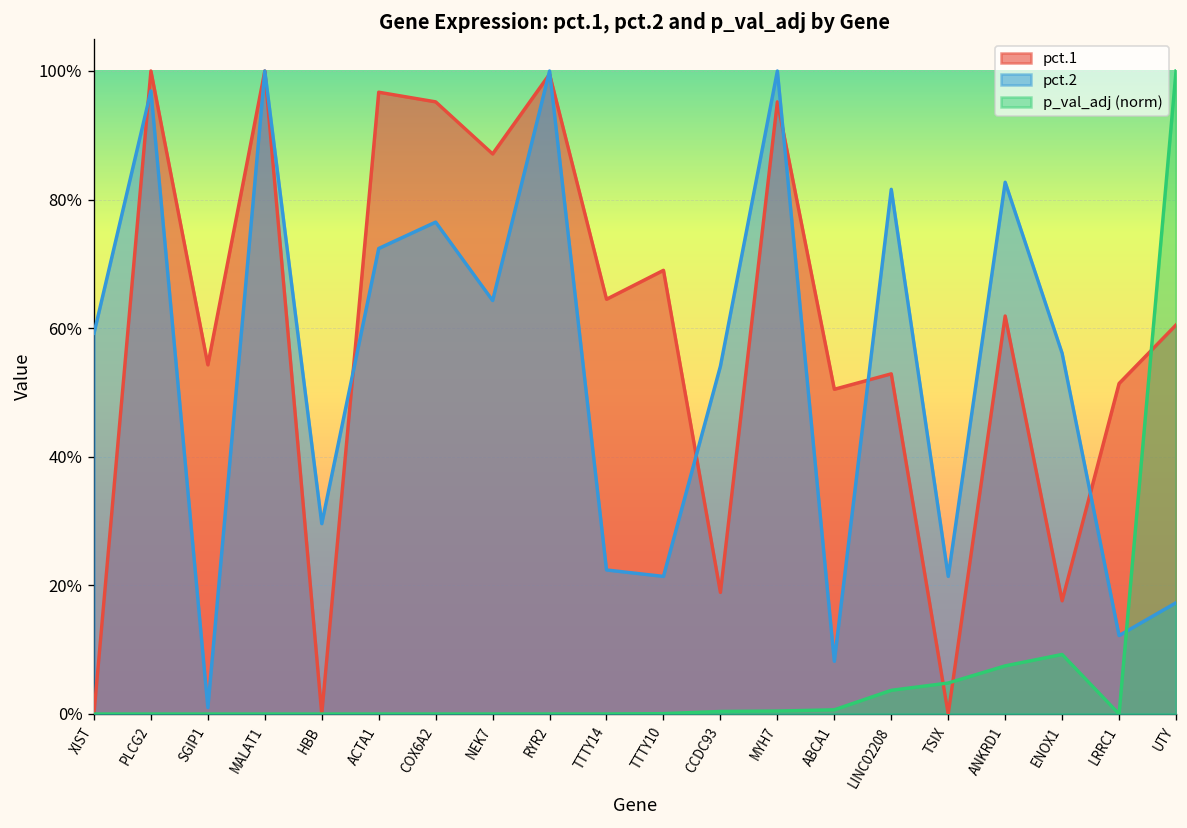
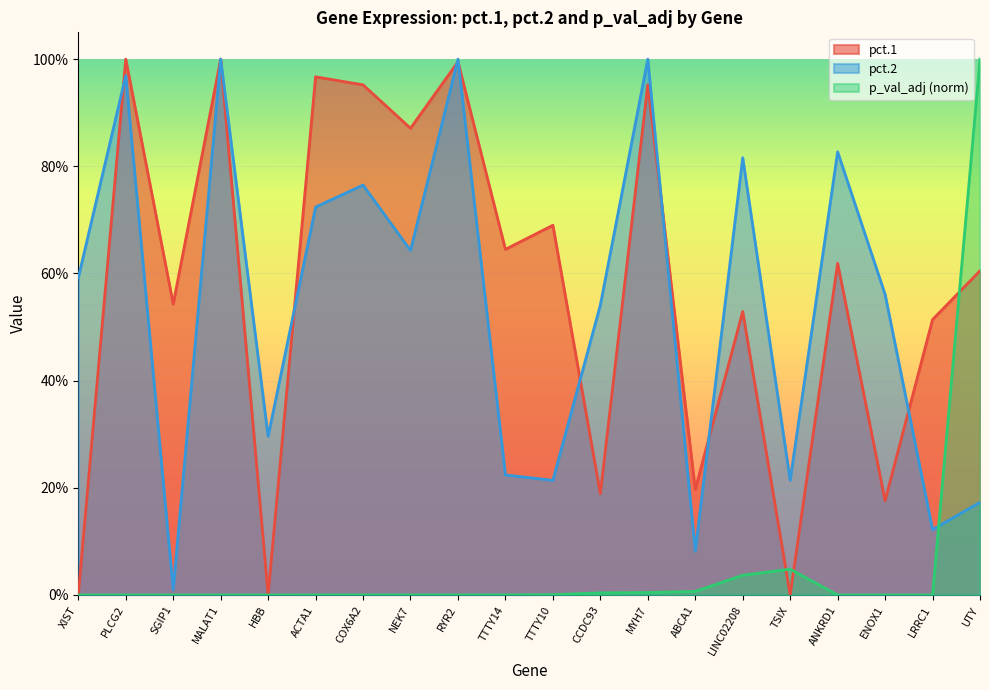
  {
    "pct.1": {
      "PLCG2": "100%",
      "SGIP1": "54%",
      "ACTA1": "97%",
      "COX6A2": "95%",
      "NEK7": "87%",
      "RYR2": "100%",
      "TTTY14": "65%",
      "TTTY10": "69%",
      "CCDC93": "19%",
      "MYH7": "95%",
-     "ABCA1": "51%",
+     "ABCA1": "20%",
      "LINC02208": "53%",
      "TSIX": "0%",
      "ANKRD1": "62%",
      "ENOX1": "18%",
      "LRRC1": "51%",
      "UTY": "61%"
    },
    "pct.2": {
      "XIST": "59%",
      "PLCG2": "97%",
      "SGIP1": "1%",
      "HBB": "30%",
      "ACTA1": "72%",
      "COX6A2": "77%",
      "NEK7": "64%",
      "RYR2": "100%",
      "TTTY14": "22%",
      "TTTY10": "21%",
      "CCDC93": "54%",
      "MYH7": "100%",
      "ABCA1": "8%",
      "LINC02208": "82%",
      "TSIX": "21%",
      "ANKRD1": "83%",
      "ENOX1": "56%",
      "LRRC1": "12%",
      "UTY": "17%"
    },
    "p_val_adj (norm)": {
      "PLCG2": "0%",
      "SGIP1": "0%",
      "MALAT1": "0%",
      "ACTA1": "0%",
      "COX6A2": "0%",
      "NEK7": "0%",
      "RYR2": "0%",
      "TTTY14": "0%",
      "TTTY10": "0%",
      "CCDC93": "0%",
      "MYH7": "0%",
      "ABCA1": "1%",
      "LINC02208": "4%",
      "TSIX": "5%",
-     "ANKRD1": "7%",
-     "ENOX1": "9%",
+     "ANKRD1": "0%",
+     "ENOX1": "0%",
      "LRRC1": "0%",
      "UTY": "100%"
    }
  }
